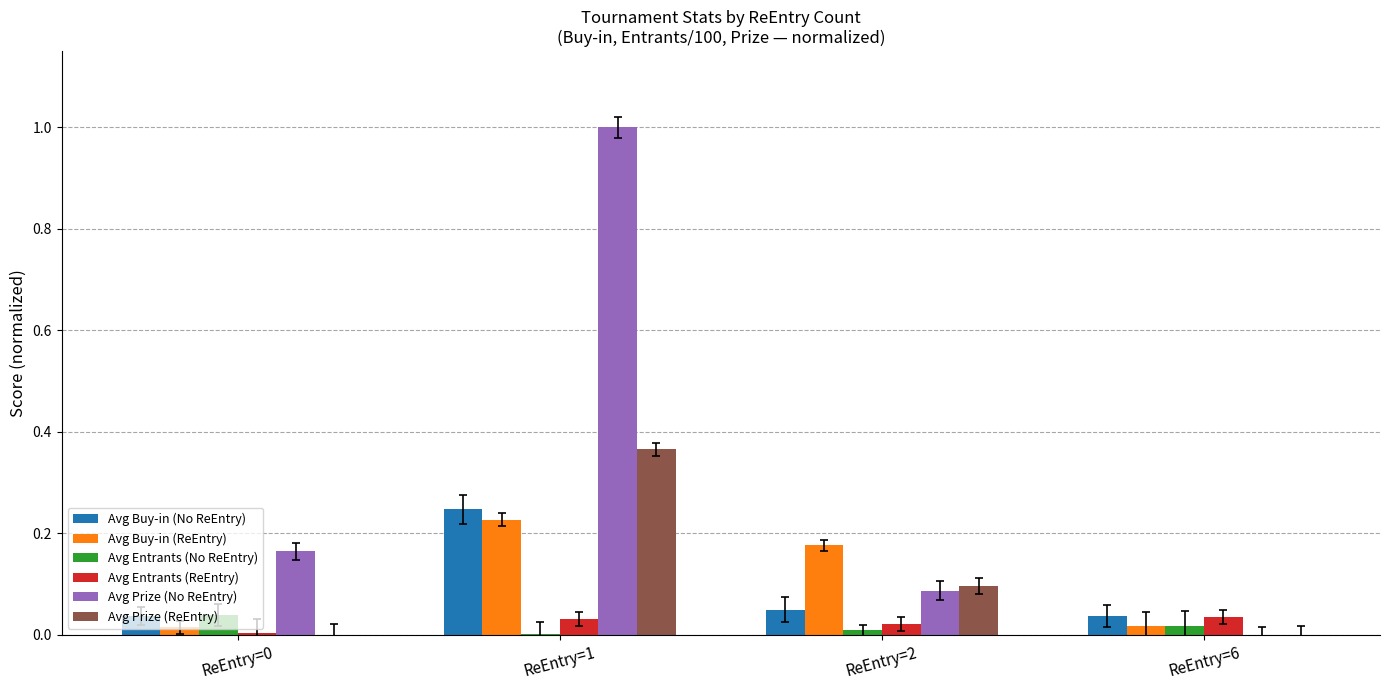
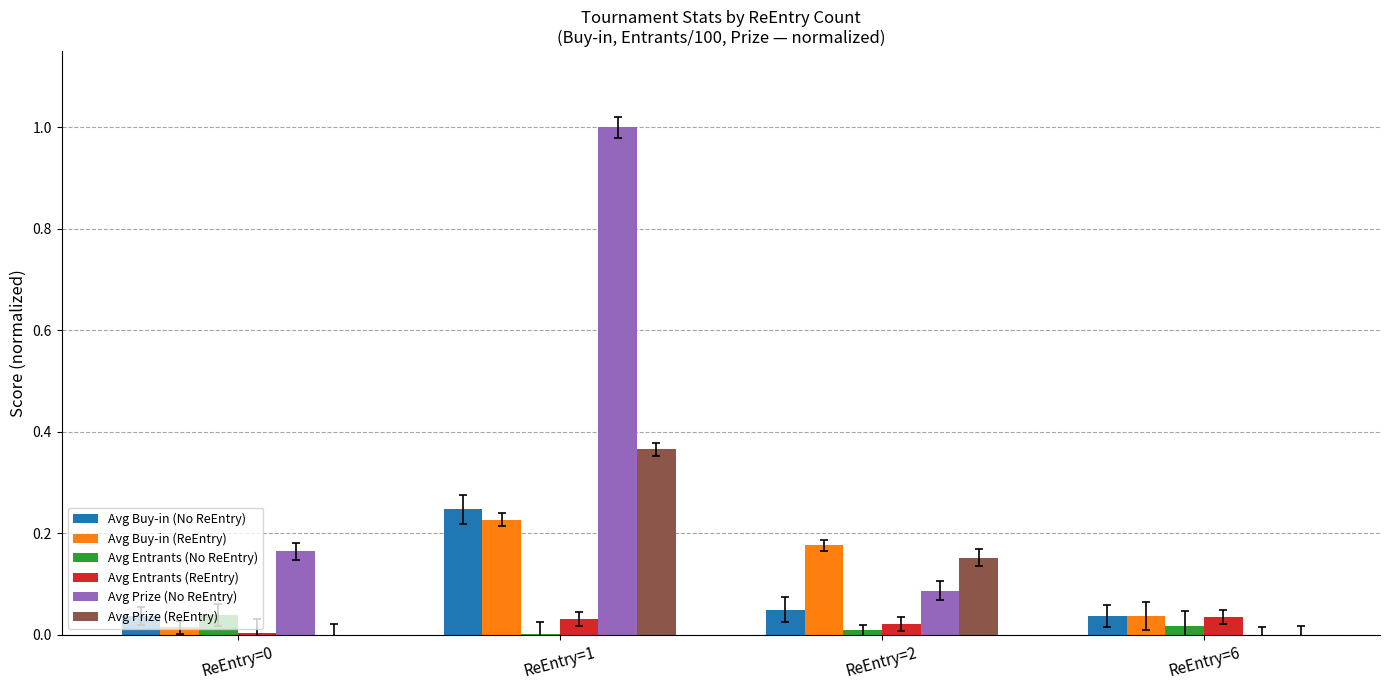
  {
    "Avg Buy-in (ReEntry)": {
      "ReEntry=1": 0.23,
      "ReEntry=2": 0.18,
-     "ReEntry=6": 0.02
+     "ReEntry=6": 0.04
    },
    "Avg Entrants (No ReEntry)": {
      "ReEntry=2": 0.01,
      "ReEntry=6": 0.02
    },
    "Avg Entrants (ReEntry)": {
      "ReEntry=1": 0.03,
      "ReEntry=2": 0.02,
      "ReEntry=6": 0.04
    },
    "Avg Prize (No ReEntry)": {
      "ReEntry=0": 0.16,
      "ReEntry=1": 1.00,
      "ReEntry=2": 0.09,
      "ReEntry=6": 0.00
    },
    "Avg Prize (ReEntry)": {
      "ReEntry=0": 0.00,
      "ReEntry=1": 0.37,
-     "ReEntry=2": 0.10,
+     "ReEntry=2": 0.15,
      "ReEntry=6": 0.00
    }
  }
